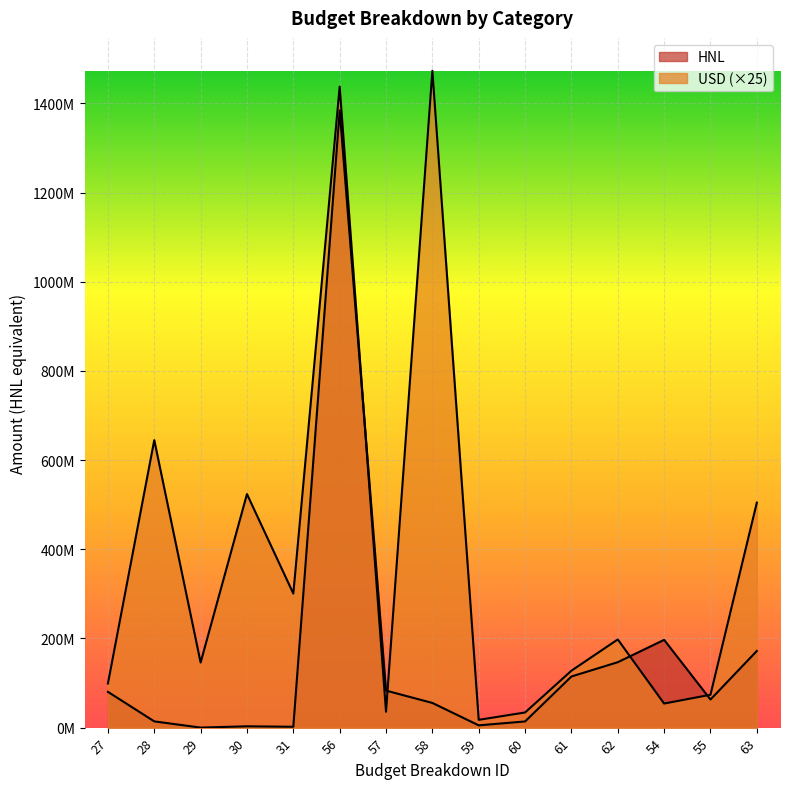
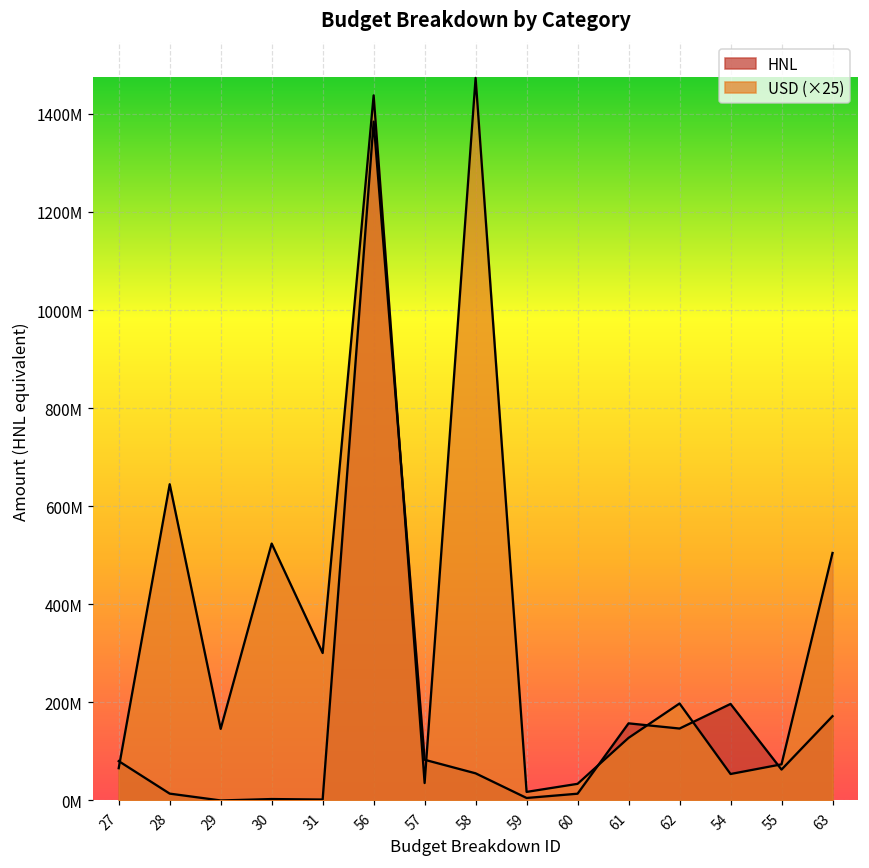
  {
    "HNL": {
      "27": 80000000,
      "28": 10000000,
      "29": 0,
      "30": 0,
      "31": 0,
      "56": 1380000000,
      "57": 80000000,
      "58": 60000000,
      "59": 10000000,
      "60": 10000000,
-     "61": 110000000,
+     "61": 160000000,
      "62": 150000000,
      "54": 200000000,
      "55": 60000000,
      "63": 170000000
    },
    "USD (×25)": {
-     "27": 100000000,
+     "27": 70000000,
      "28": 640000000,
      "29": 150000000,
      "30": 520000000,
      "31": 300000000,
      "56": 1440000000,
      "57": 40000000,
      "58": 1470000000,
      "59": 20000000,
      "60": 30000000,
      "61": 130000000,
      "62": 200000000,
      "54": 50000000,
      "55": 70000000,
      "63": 500000000
    }
  }
